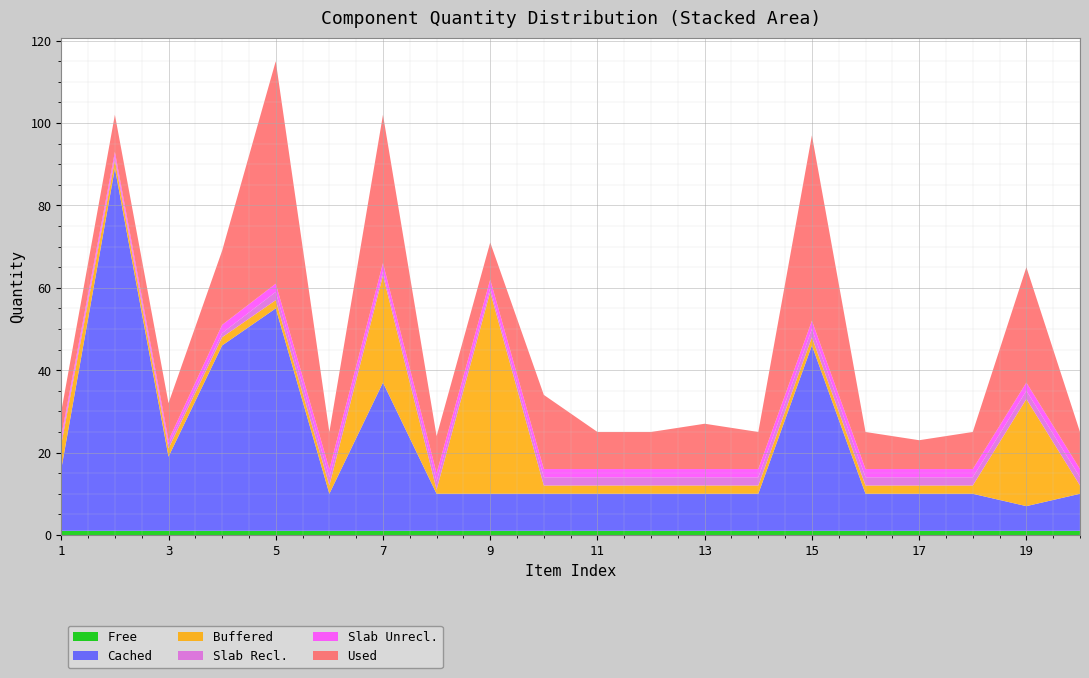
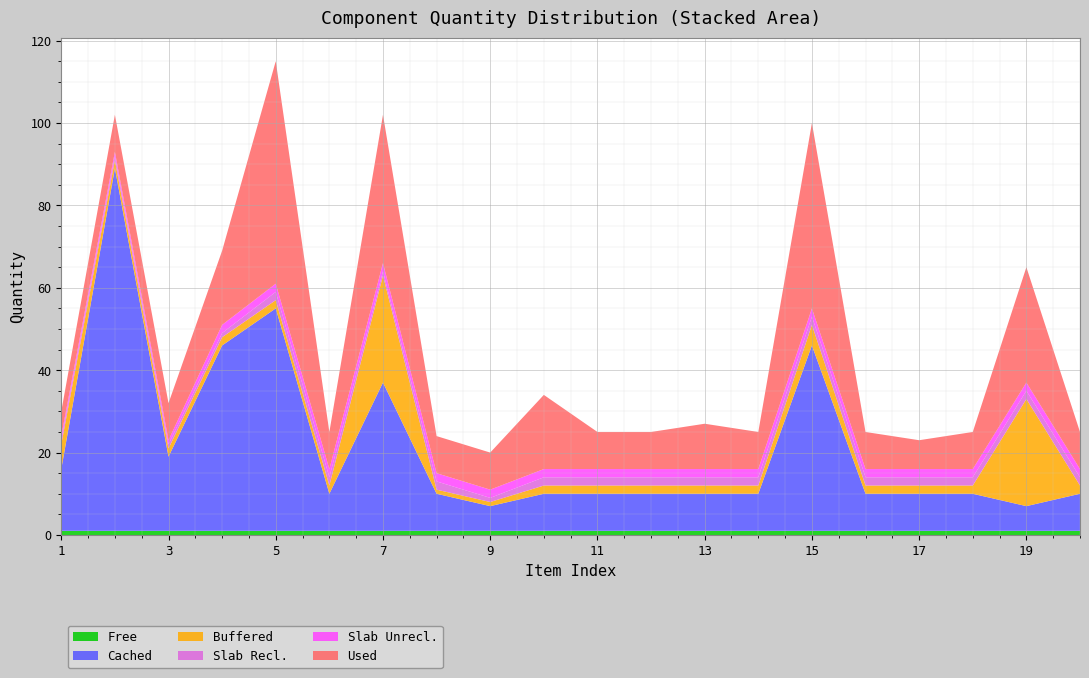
  {
    "Free": {
      "1": 1,
      "3": 1,
      "5": 1,
      "7": 1,
      "9": 1,
      "11": 1,
      "13": 1,
      "15": 1,
      "17": 1,
      "19": 1
    },
    "Cached": {
      "1": 15,
      "3": 18,
      "5": 54,
      "7": 36,
-     "9": 9,
+     "9": 6,
      "11": 9,
      "13": 9,
      "15": 45,
      "17": 9,
      "19": 6
    },
    "Buffered": {
      "1": 6,
      "3": 2,
      "5": 2,
      "7": 26,
-     "9": 49,
+     "9": 1,
      "11": 2,
      "13": 2,
-     "15": 2,
+     "15": 5,
      "17": 2,
      "19": 26
    },
    "Used": {
      "1": 6,
      "3": 9,
      "5": 54,
      "7": 36,
      "9": 9,
      "11": 9,
      "13": 11,
      "15": 45,
      "17": 7,
      "19": 28
    }
  }
